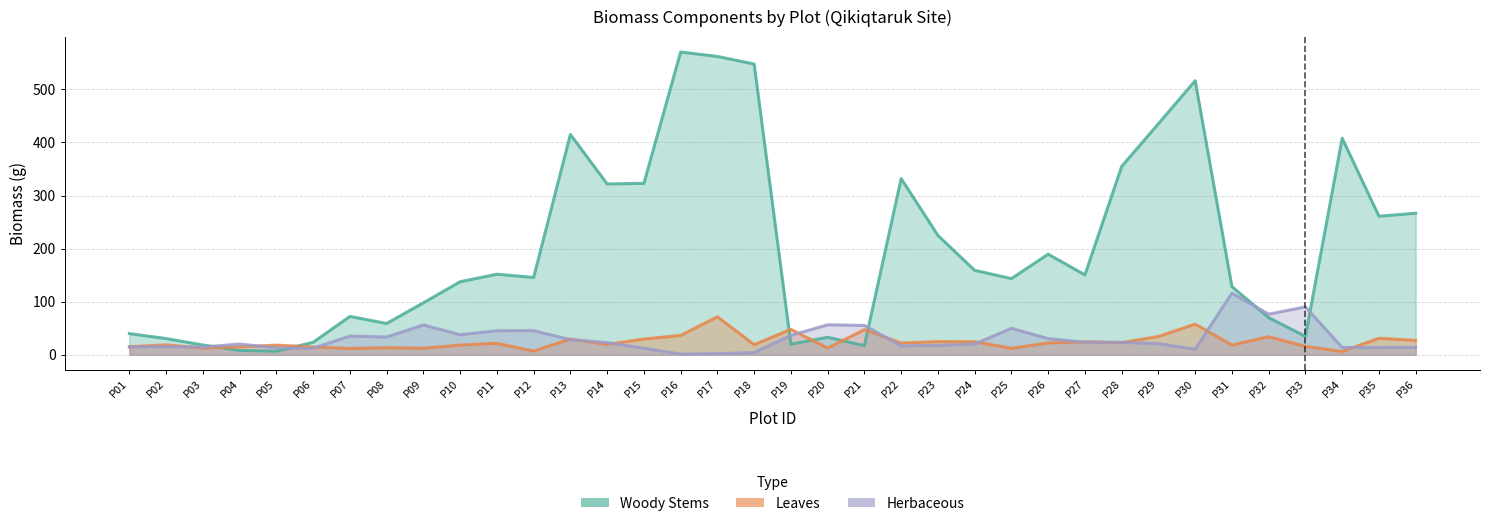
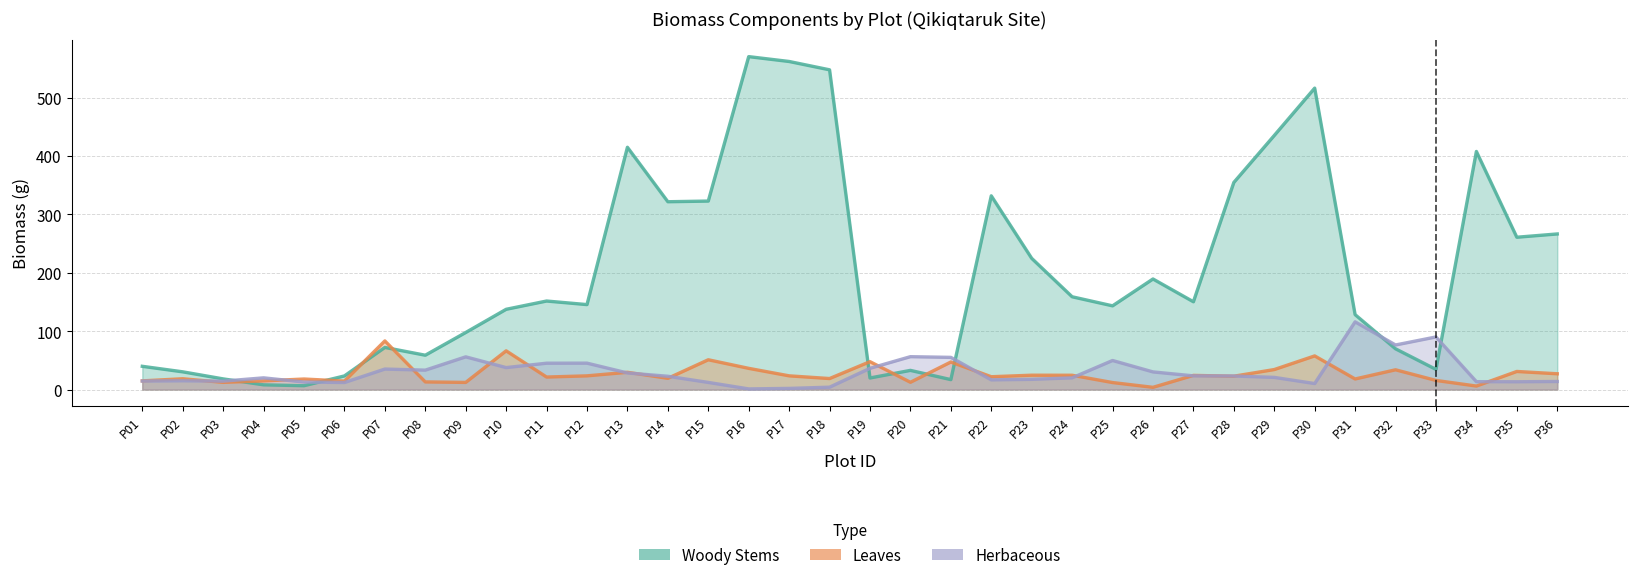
  {
    "Leaves": {
      "P04": 10,
      "P05": 20,
-     "P07": 10,
+     "P07": 80,
      "P08": 10,
      "P09": 10,
-     "P10": 20,
+     "P10": 70,
      "P11": 20,
-     "P12": 10,
-     "P15": 30,
+     "P12": 20,
+     "P15": 50,
      "P16": 40,
-     "P17": 70,
+     "P17": 20,
      "P18": 20,
      "P19": 50,
      "P20": 10,
      "P21": 50,
      "P22": 20,
      "P23": 20,
      "P25": 10,
-     "P26": 20,
+     "P26": 0,
      "P29": 30,
      "P30": 60,
      "P31": 20,
      "P32": 30,
      "P33": 20,
      "P34": 10,
      "P35": 30,
      "P36": 30
    }
  }
